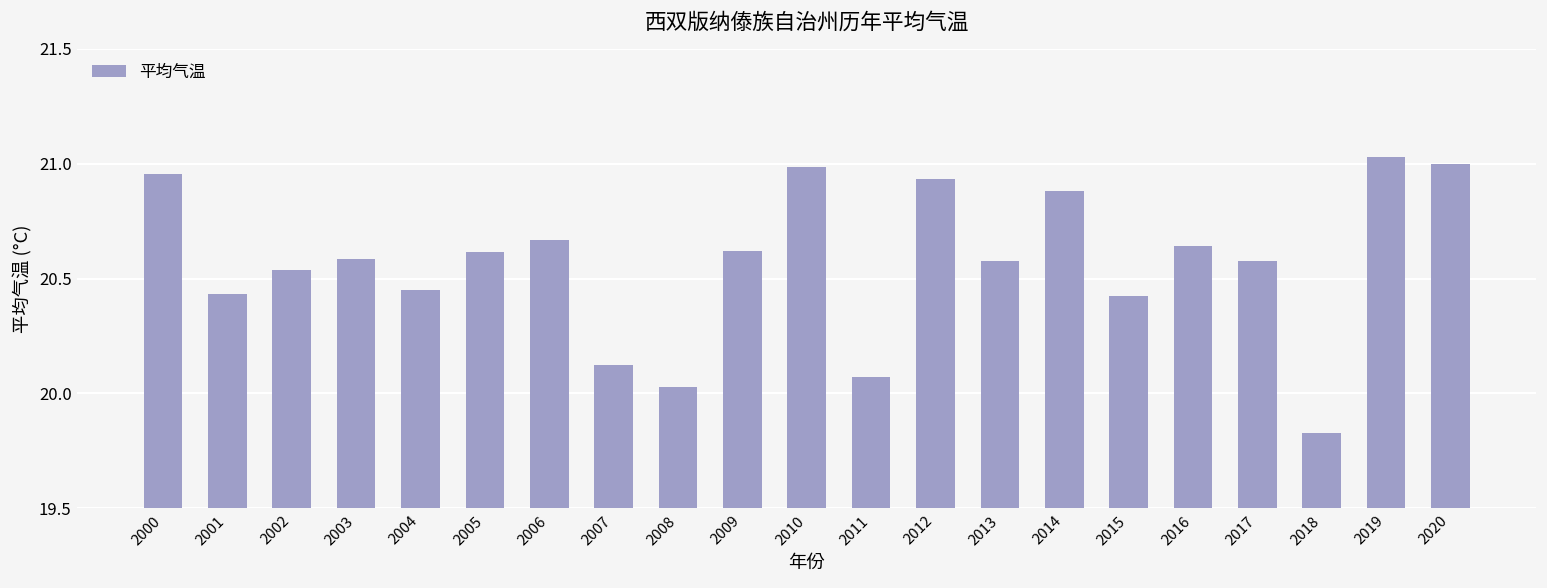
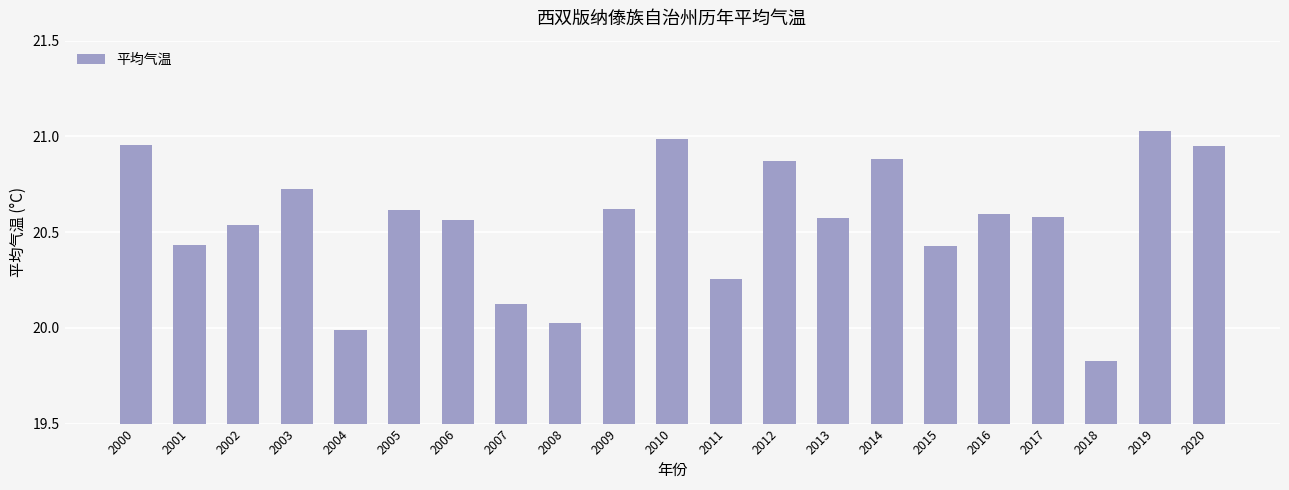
  {
    "2000": 20.96,
    "2001": 20.43,
    "2002": 20.54,
-   "2003": 20.58,
-   "2004": 20.45,
+   "2003": 20.73,
+   "2004": 19.99,
    "2005": 20.62,
-   "2006": 20.67,
+   "2006": 20.56,
    "2007": 20.12,
    "2008": 20.03,
    "2009": 20.62,
    "2010": 20.99,
-   "2011": 20.07,
-   "2012": 20.93,
+   "2011": 20.25,
+   "2012": 20.87,
    "2013": 20.58,
    "2014": 20.88,
    "2015": 20.43,
-   "2016": 20.64,
+   "2016": 20.59,
    "2017": 20.58,
    "2018": 19.83,
    "2019": 21.03,
-   "2020": 21.00
+   "2020": 20.95
  }
